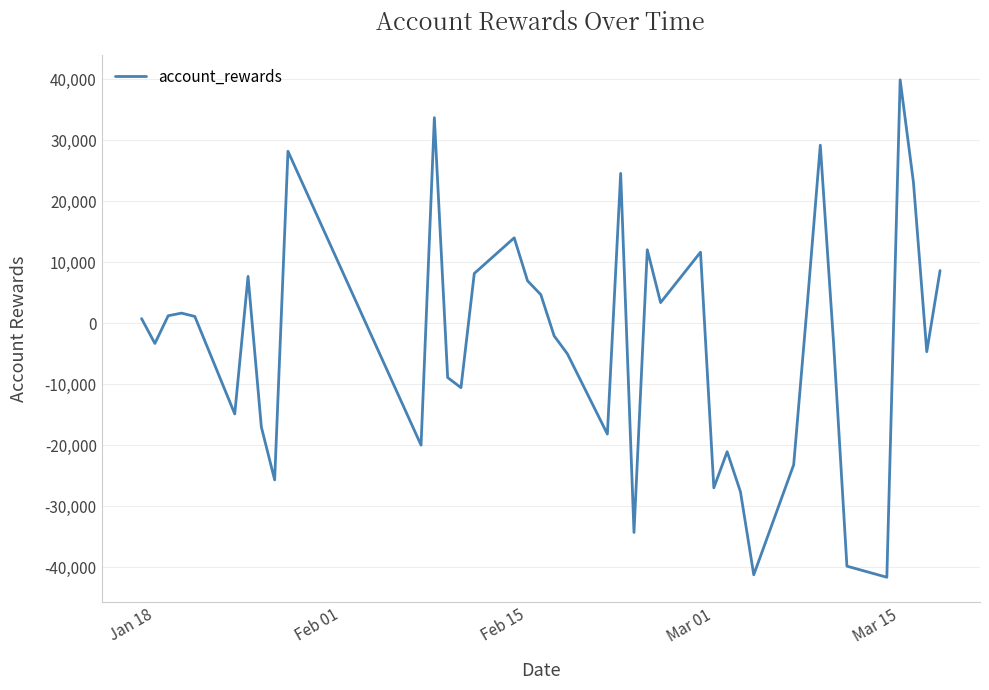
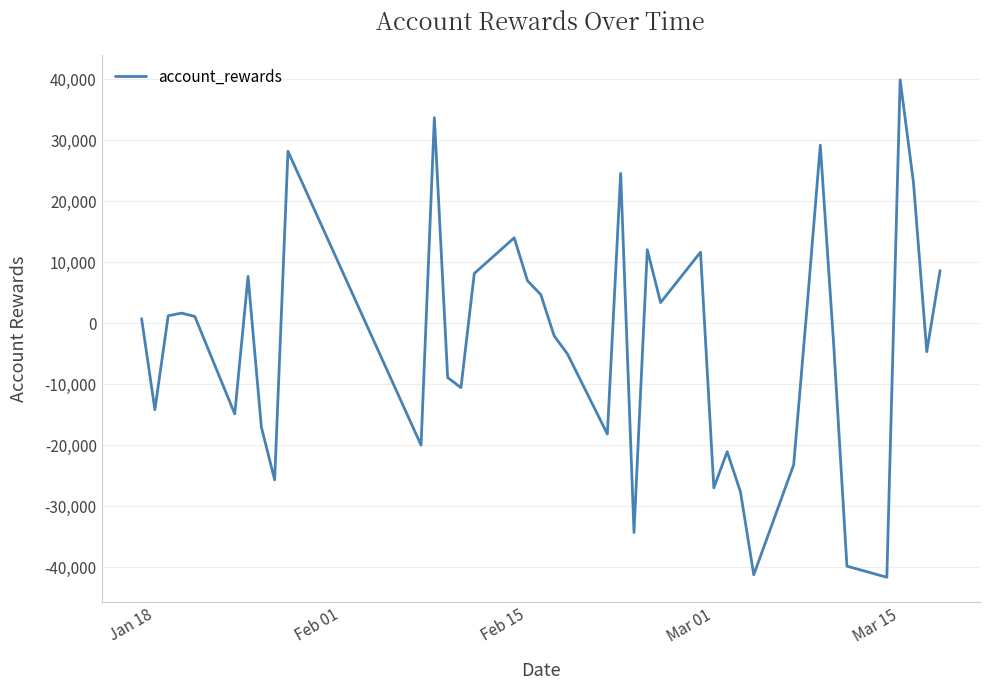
  {
-   "Jan 18": "-3,000",
+   "Jan 18": "-14,000",
    "Feb 15": "7,000",
    "Mar 01": "-27,000",
    "Mar 15": "40,000"
  }
